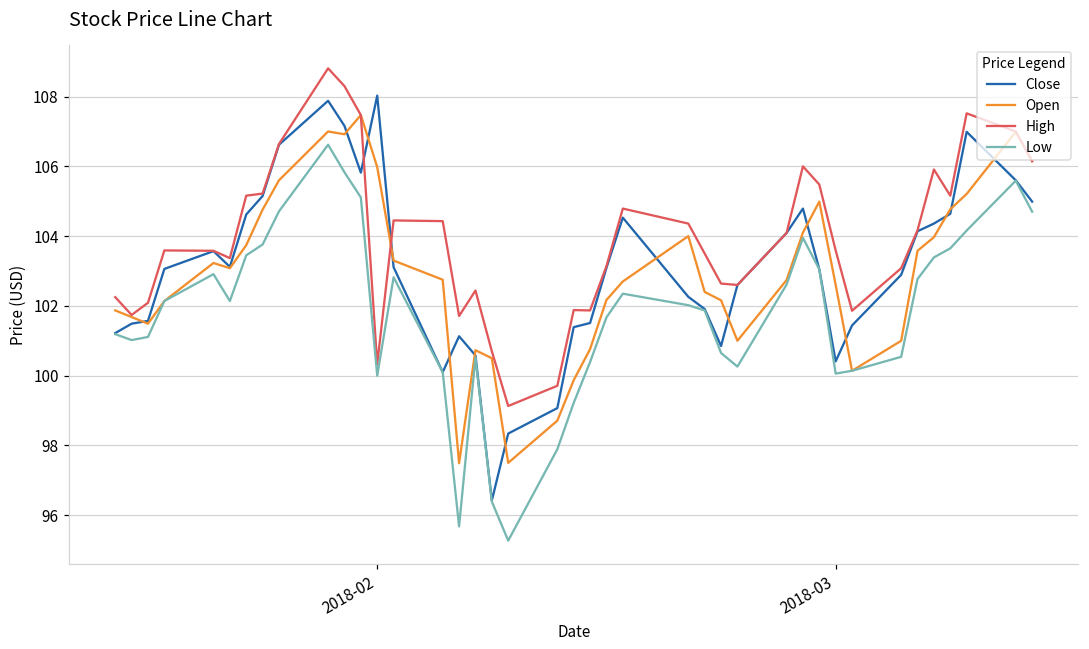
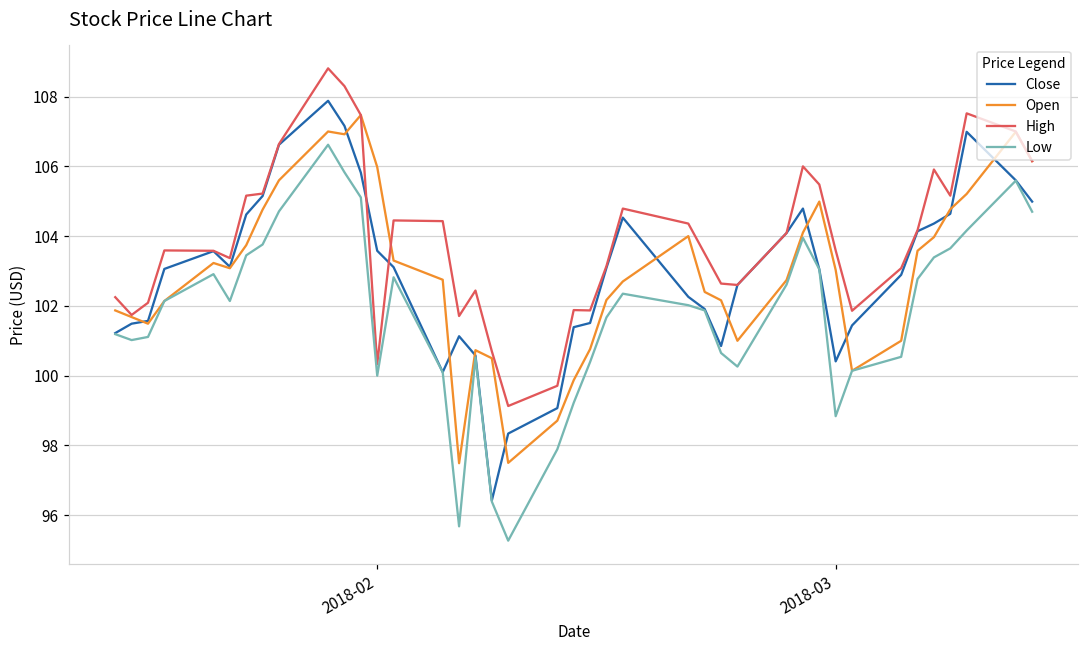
  {
    "Close": {
-     "2018-02": 108.0,
+     "2018-02": 103.6,
      "2018-03": 100.4
    },
    "Open": {
      "2018-02": 106.0,
-     "2018-03": 102.6
+     "2018-03": 103.0
    },
    "High": {
      "2018-02": 100.3,
      "2018-03": 103.6
    },
    "Low": {
      "2018-02": 100.0,
-     "2018-03": 100.1
+     "2018-03": 98.8
    }
  }
